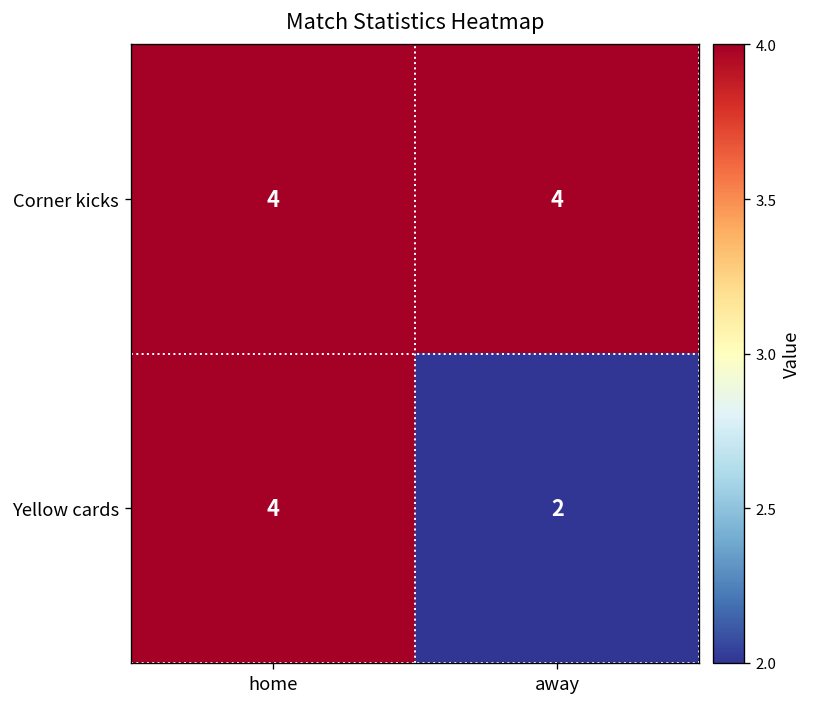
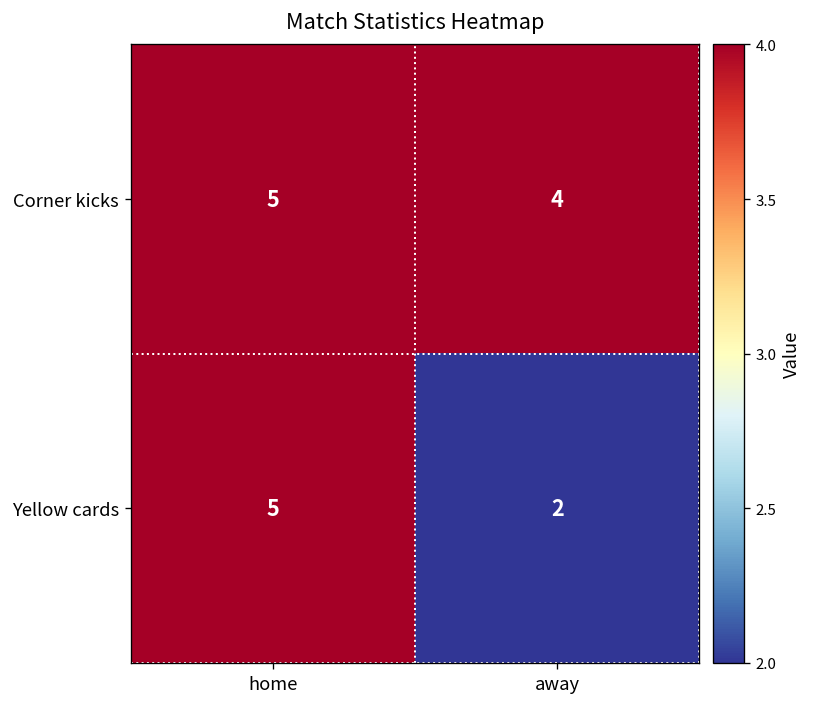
  {
    "Corner kicks": {
-     "home": 4,
+     "home": 5,
      "away": 4
    },
    "Yellow cards": {
-     "home": 4,
+     "home": 5,
      "away": 2
    }
  }
